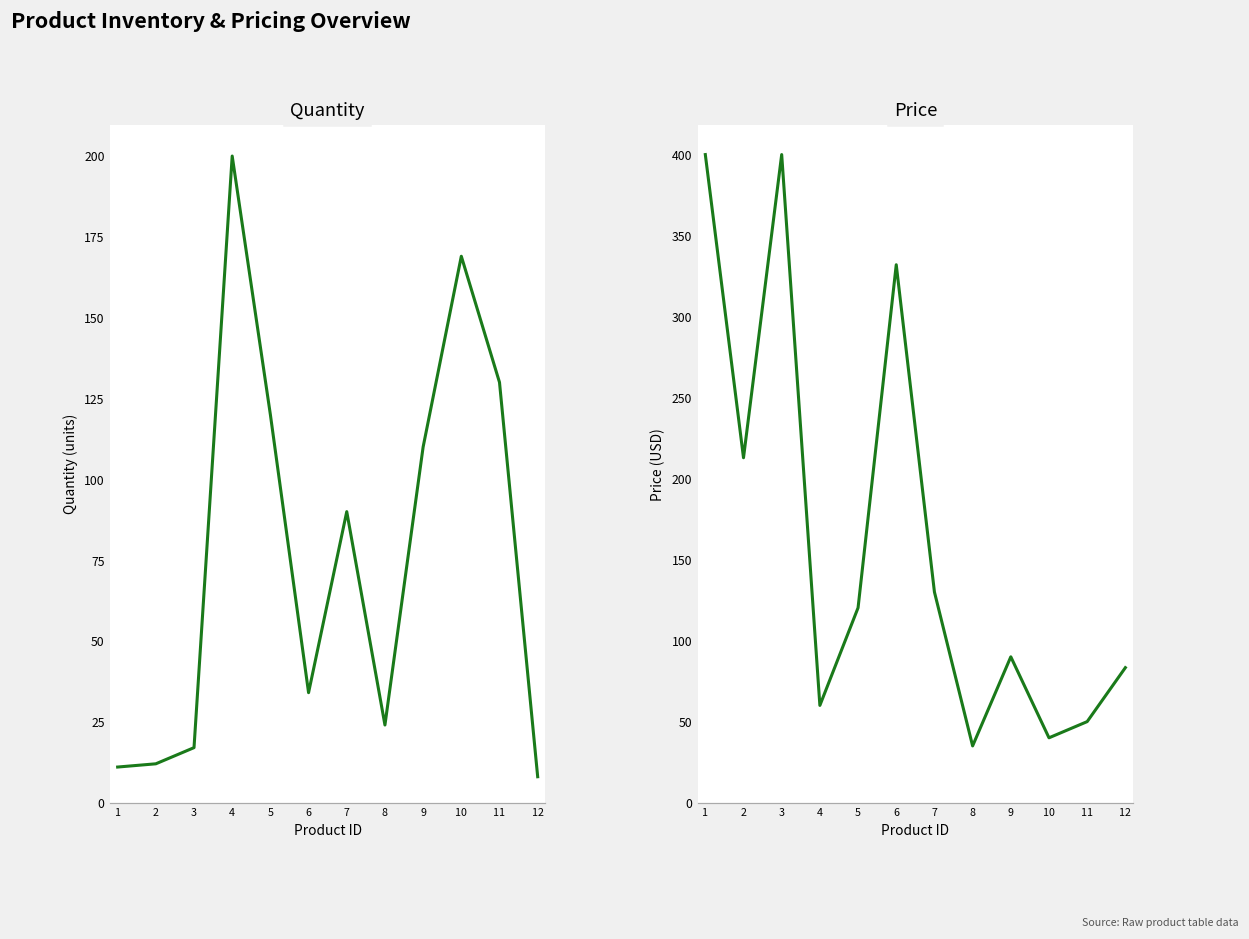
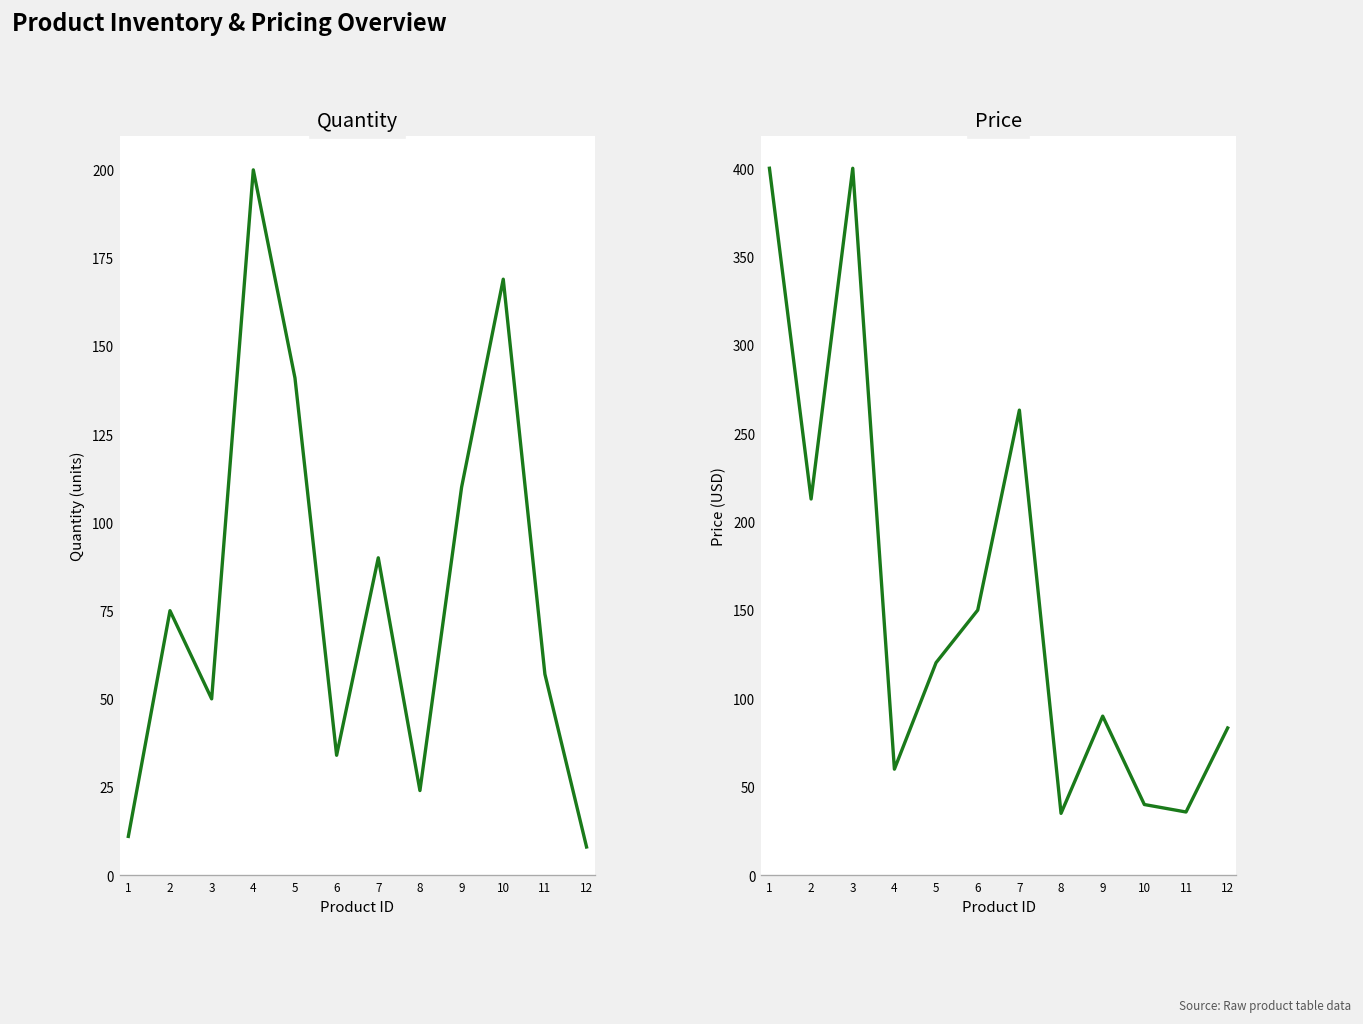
  {
    "Quantity": {
      "1": 11,
-     "2": 12,
-     "3": 17,
+     "2": 75,
+     "3": 50,
      "4": 200,
-     "5": 120,
+     "5": 141,
      "6": 34,
      "7": 90,
      "8": 24,
      "9": 110,
      "10": 169,
-     "11": 130,
+     "11": 57,
      "12": 8
    },
    "Price": {
      "1": 400,
      "2": 213,
      "3": 400,
      "4": 60,
      "5": 120,
-     "6": 332,
-     "7": 130,
+     "6": 150,
+     "7": 263,
      "8": 35,
      "9": 90,
      "10": 40,
-     "11": 50,
+     "11": 36,
      "12": 83
    }
  }
